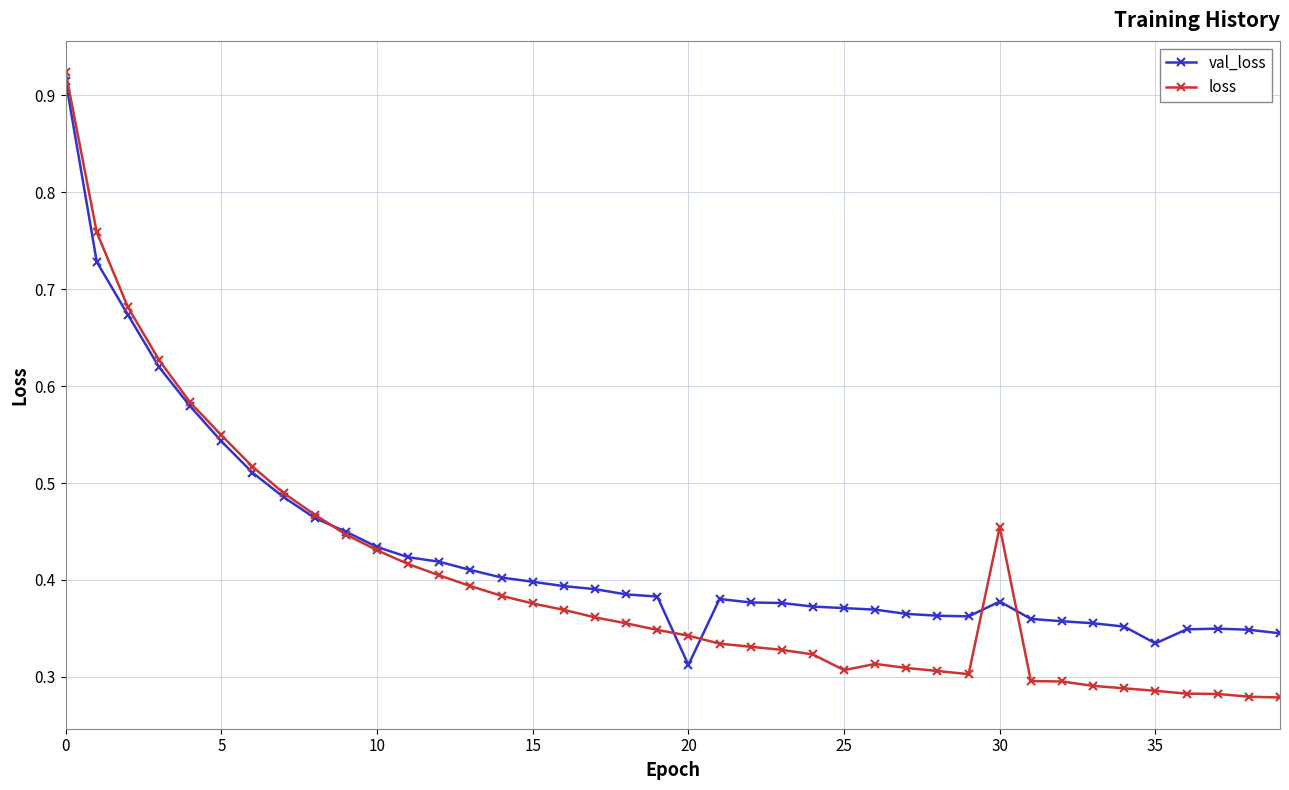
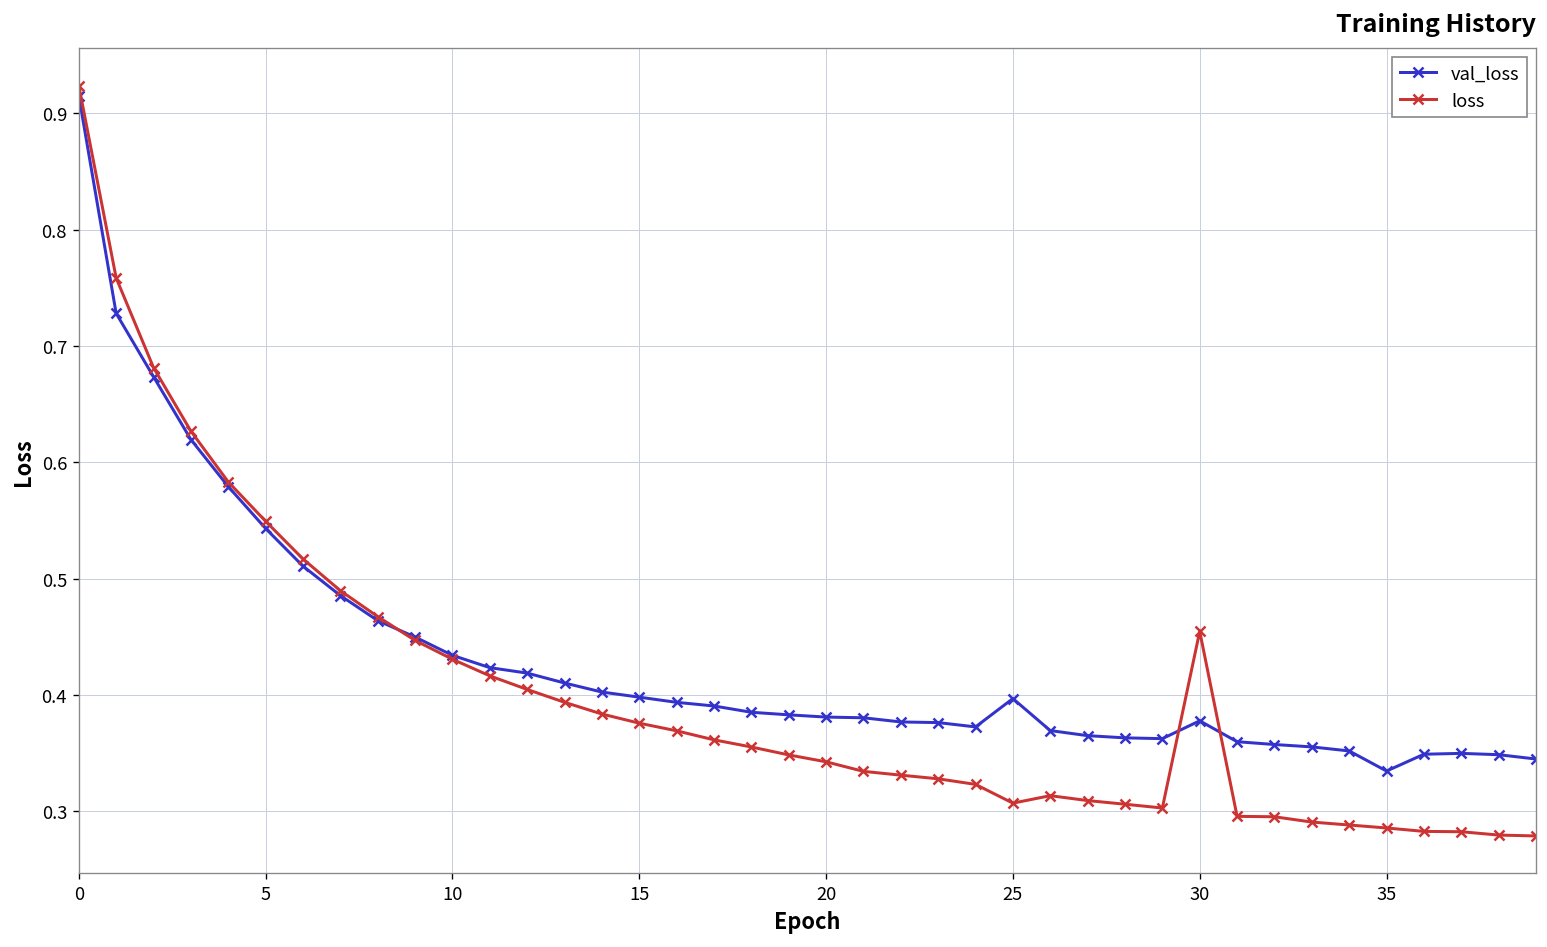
  {
    "val_loss": {
      "0": 0.92,
      "5": 0.54,
      "10": 0.43,
      "15": 0.40,
-     "20": 0.31,
-     "25": 0.37,
+     "20": 0.38,
+     "25": 0.40,
      "30": 0.38,
      "35": 0.33
    },
    "loss": {
      "0": 0.92,
      "5": 0.55,
      "10": 0.43,
      "15": 0.38,
      "20": 0.34,
      "25": 0.31,
      "30": 0.45,
      "35": 0.29
    }
  }
